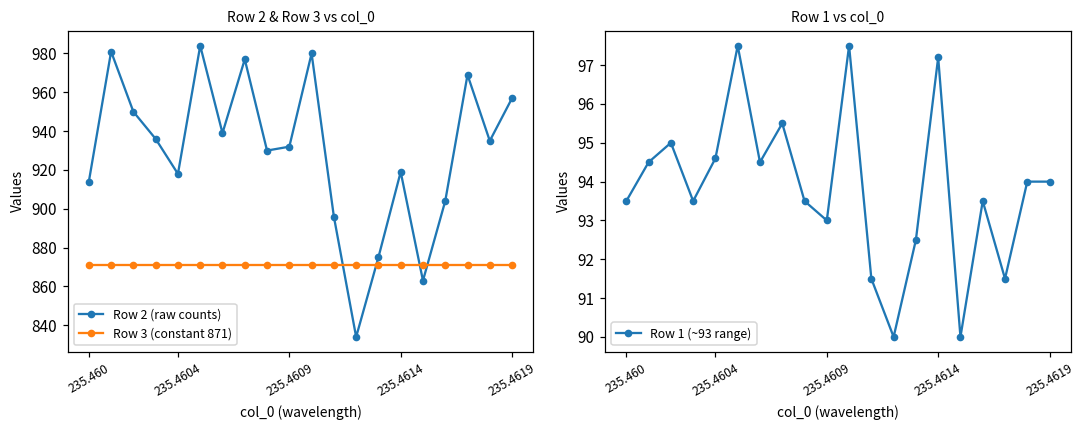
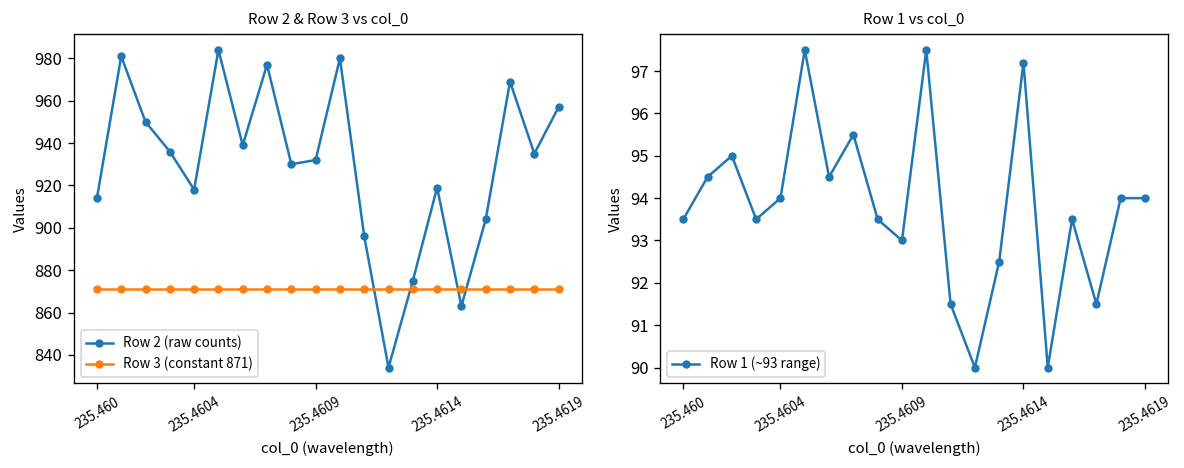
  {
    "Row 2 & Row 3 vs col_0": {
      "Row 2 (raw counts)": {
        "235.460": 914,
        "235.4604": 918,
        "235.4609": 932,
        "235.4614": 919,
        "235.4619": 957
      },
      "Row 3 (constant 871)": {
        "235.460": 871,
        "235.4604": 871,
        "235.4609": 871,
        "235.4614": 871,
        "235.4619": 871
      }
    },
    "Row 1 vs col_0": {
      "235.460": 93.5,
-     "235.4604": 94.6,
+     "235.4604": 94.0,
      "235.4609": 93.0,
      "235.4614": 97.2,
      "235.4619": 94.0
    }
  }
